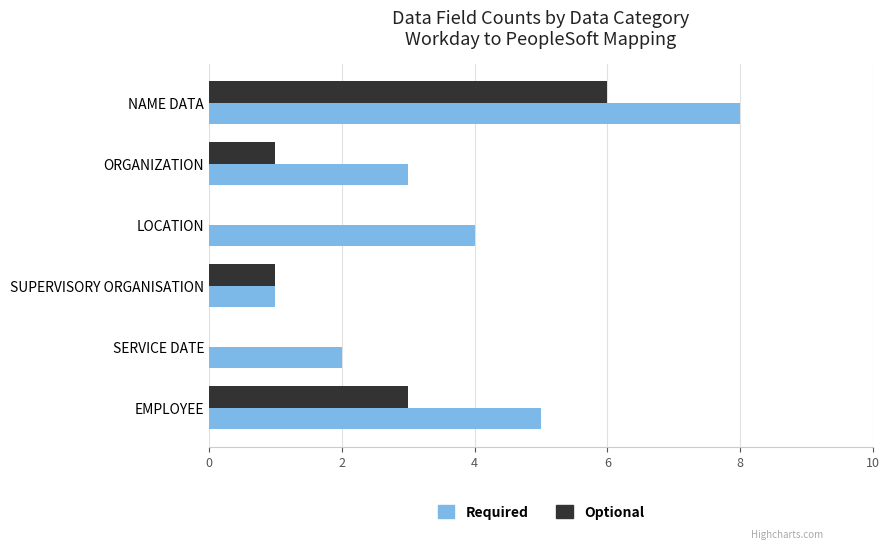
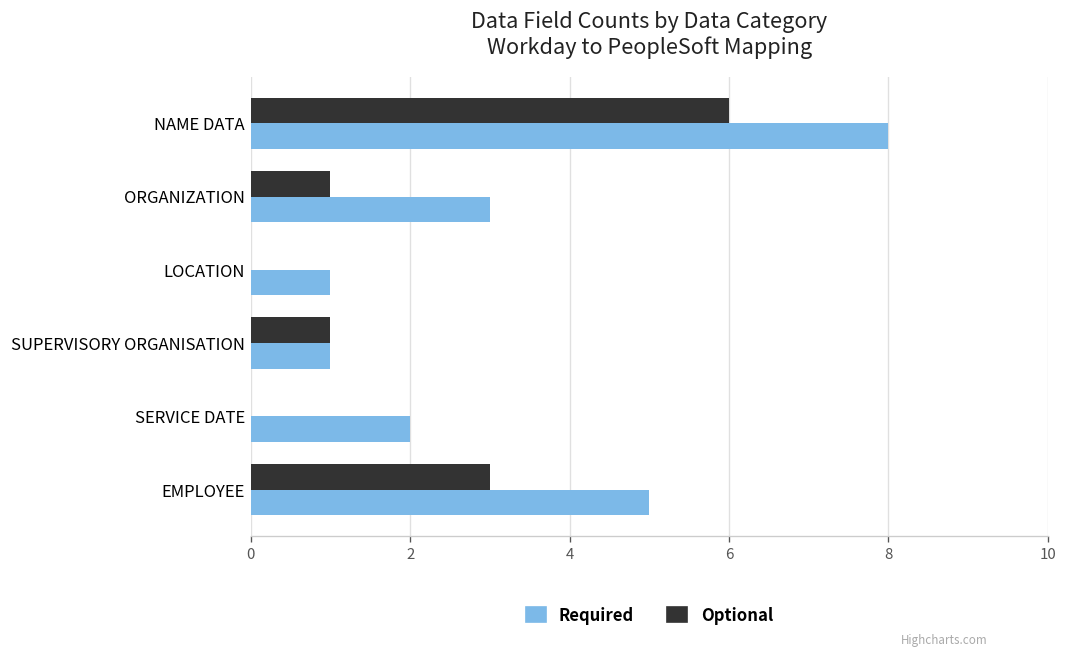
  {
    "Required": {
      "NAME DATA": 8,
      "ORGANIZATION": 3,
-     "LOCATION": 4,
+     "LOCATION": 1,
      "SUPERVISORY ORGANISATION": 1,
      "SERVICE DATE": 2,
      "EMPLOYEE": 5
    },
    "Optional": {
      "NAME DATA": 6,
      "ORGANIZATION": 1,
      "LOCATION": 0,
      "SUPERVISORY ORGANISATION": 1,
      "SERVICE DATE": 0,
      "EMPLOYEE": 3
    }
  }
